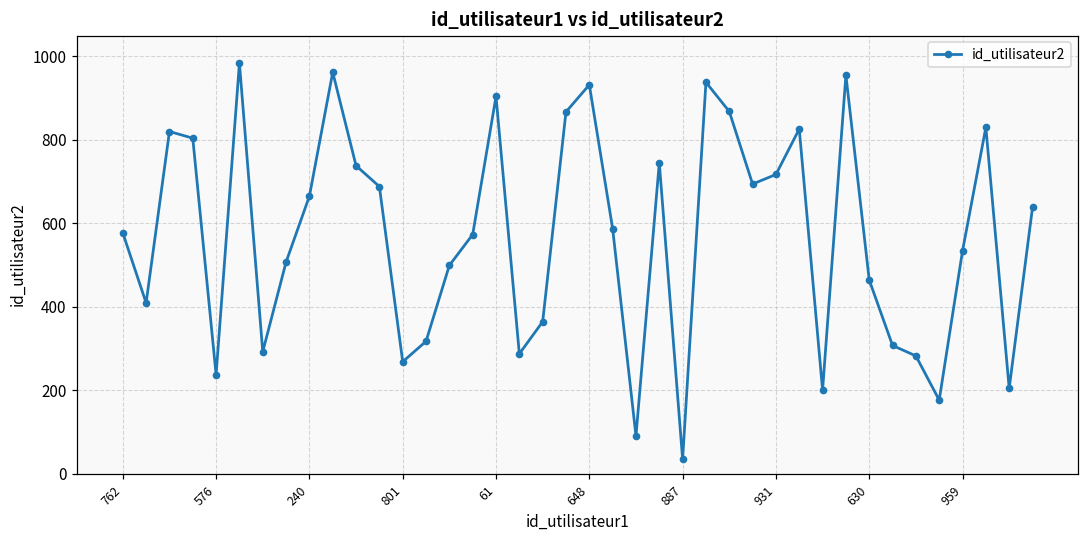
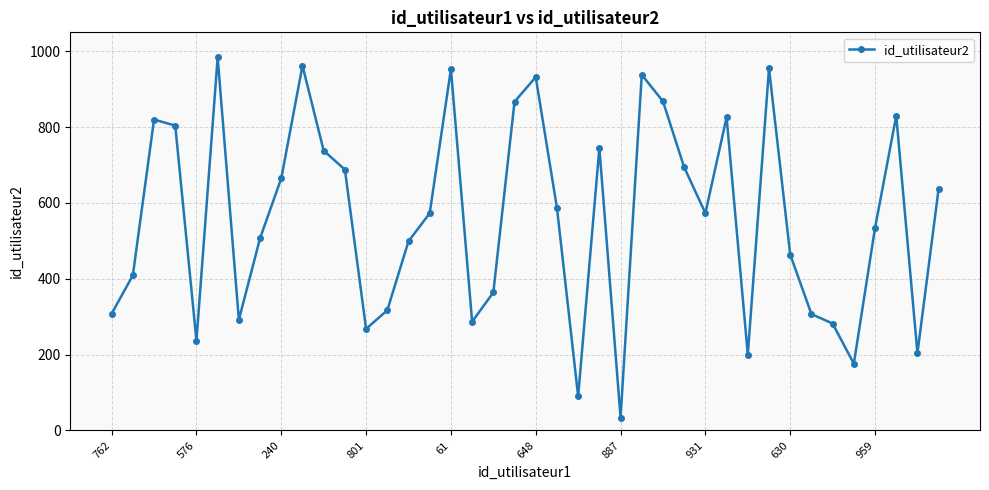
  {
-   "762": 580,
+   "762": 310,
    "576": 240,
    "240": 670,
    "801": 270,
-   "61": 900,
+   "61": 950,
    "648": 930,
    "887": 30,
-   "931": 720,
+   "931": 570,
    "630": 460,
    "959": 530
  }
